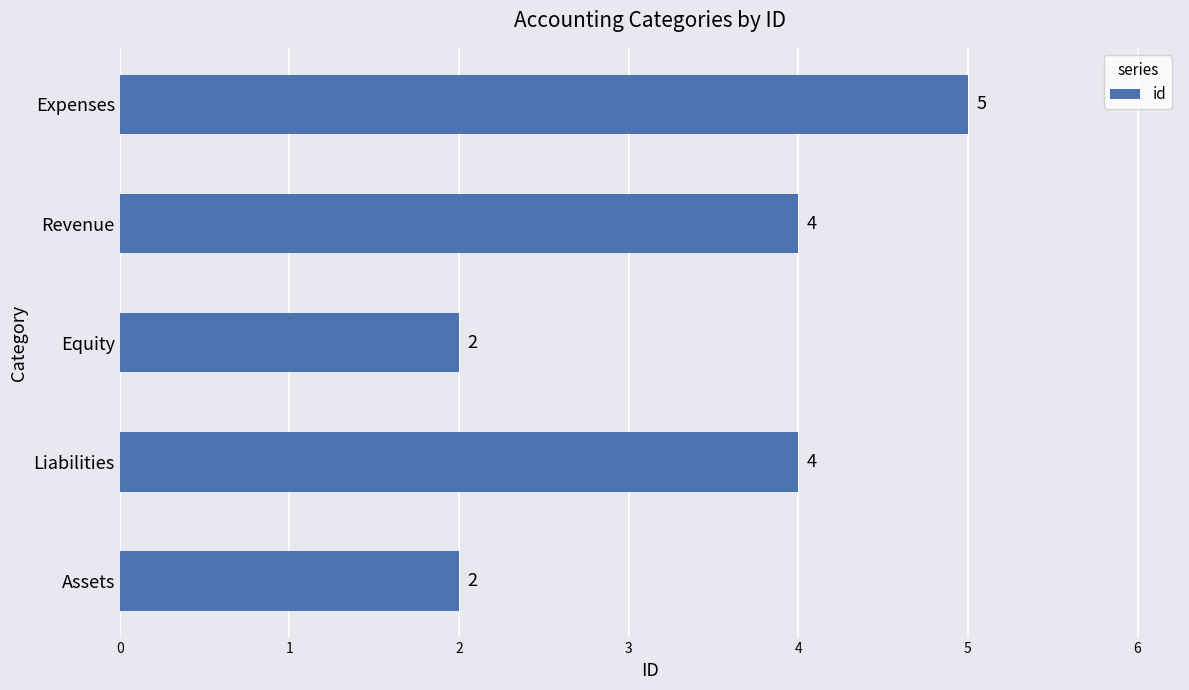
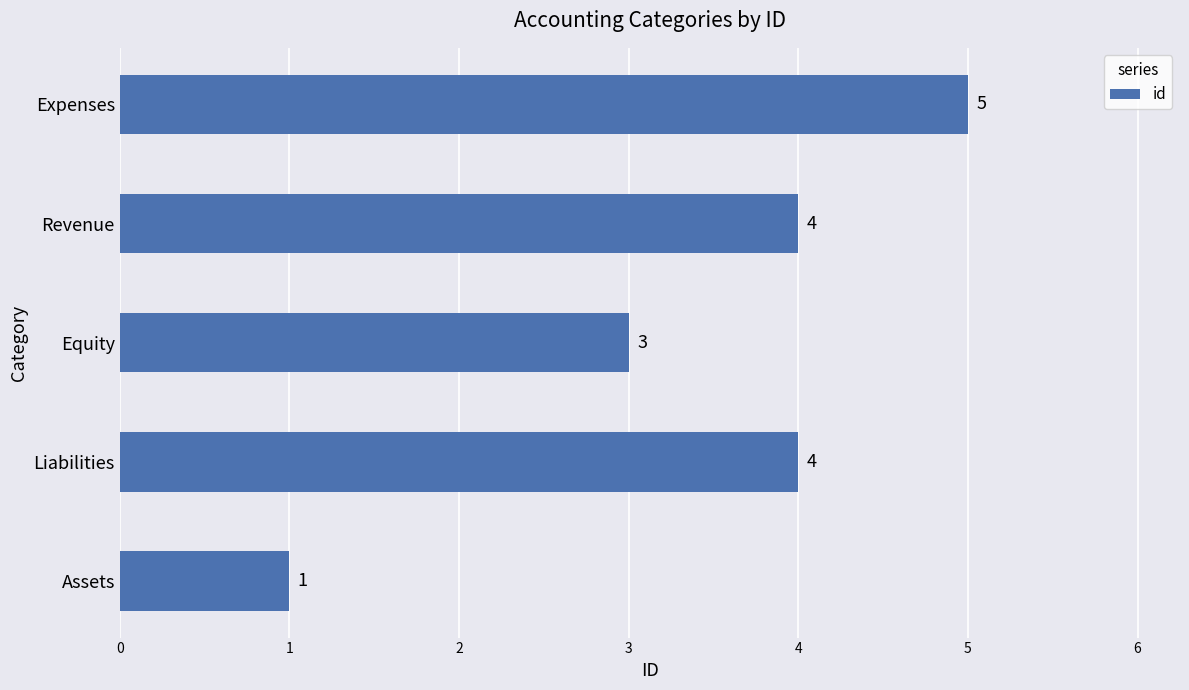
  {
    "Expenses": 5,
    "Revenue": 4,
-   "Equity": 2,
+   "Equity": 3,
    "Liabilities": 4,
-   "Assets": 2
+   "Assets": 1
  }
